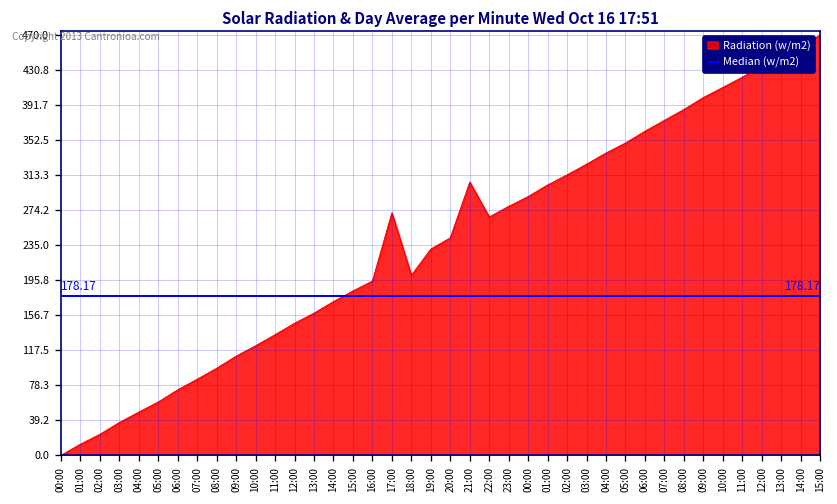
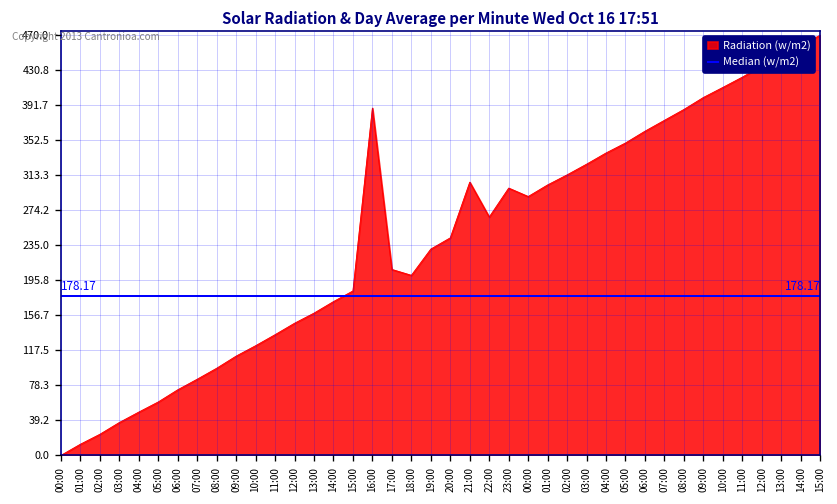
  {
-   "16:00": 190,
-   "17:00": 270,
+   "16:00": 390,
+   "17:00": 210,
    "18:00": 200,
    "19:00": 230,
    "20:00": 240,
    "21:00": 310,
    "22:00": 270,
-   "23:00": 280
+   "23:00": 300
  }
